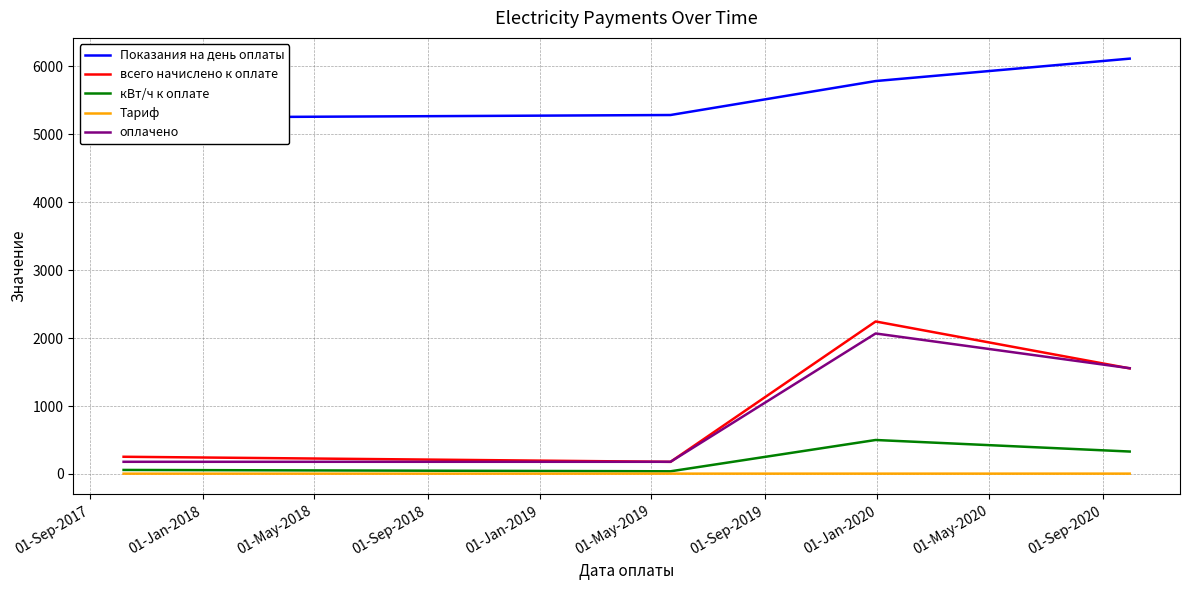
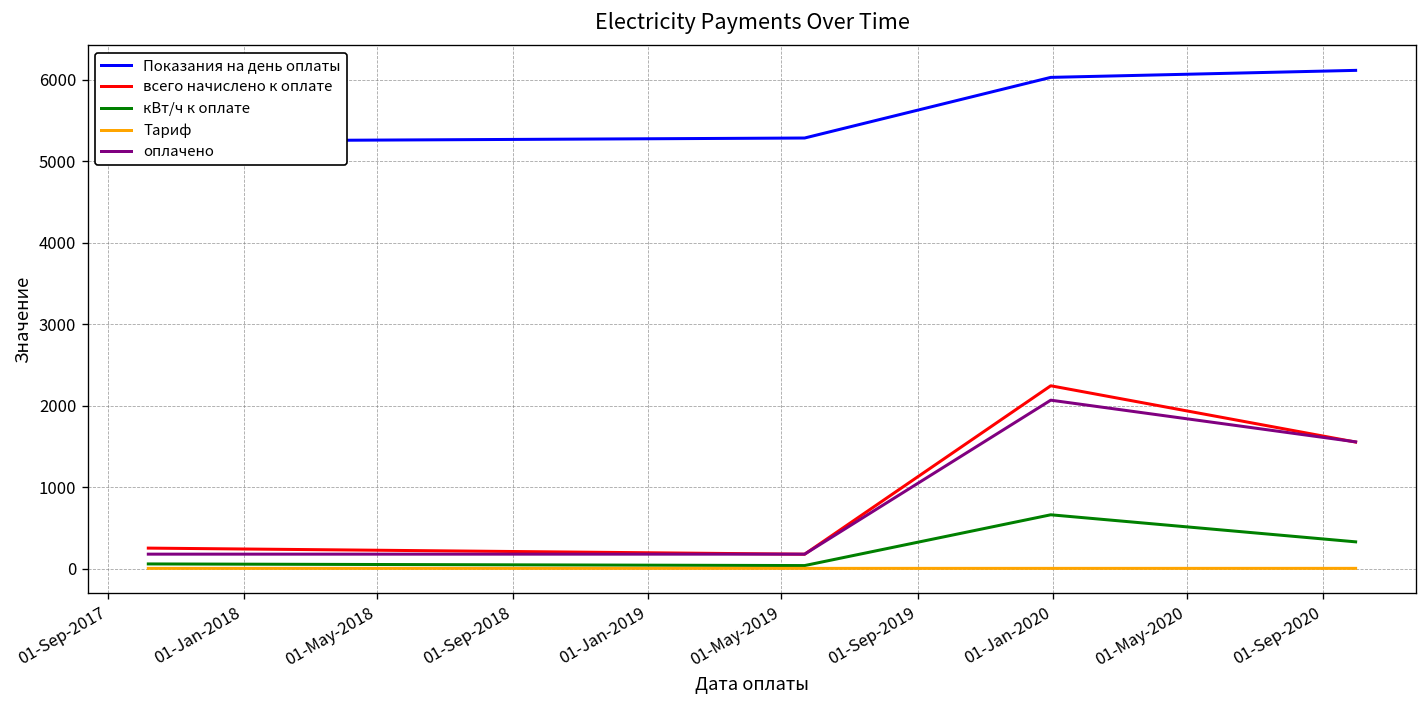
  {
    "Показания на день оплаты": {
-     "01-Jan-2020": 5800
+     "01-Jan-2020": 6000
    },
    "всего начислено к оплате": {
      "01-Jan-2020": 2200
    },
    "кВт/ч к оплате": {
-     "01-Jan-2020": 500
+     "01-Jan-2020": 700
    },
    "Тариф": {
      "01-Jan-2020": 0
    },
    "оплачено": {
      "01-Jan-2020": 2100
    }
  }
